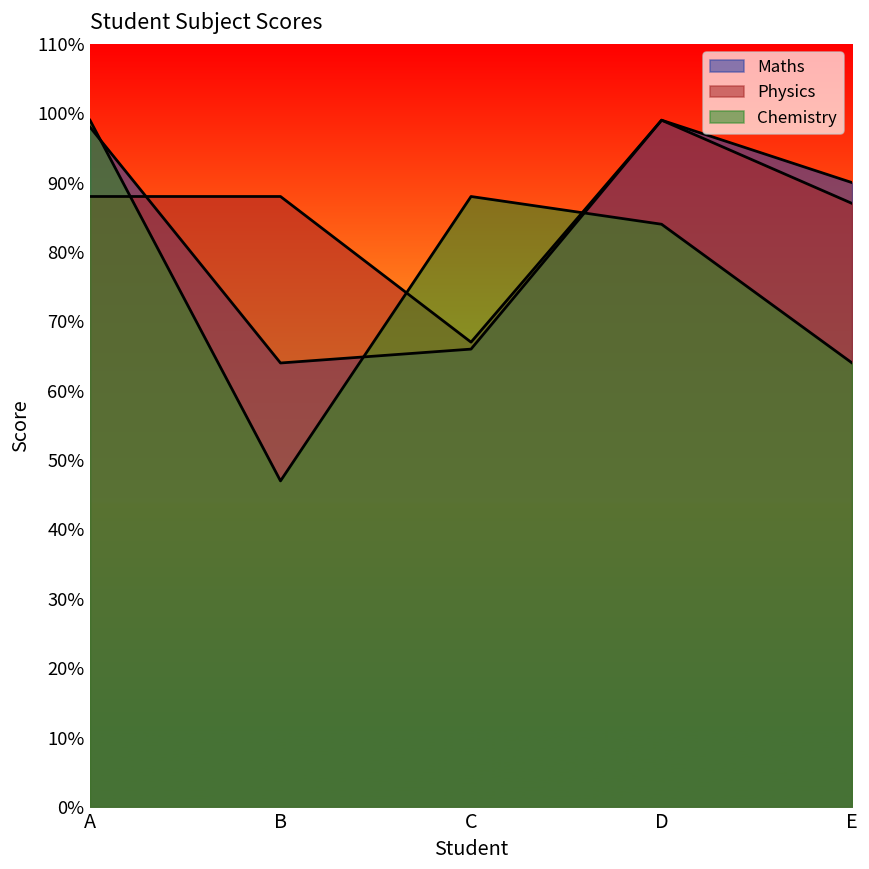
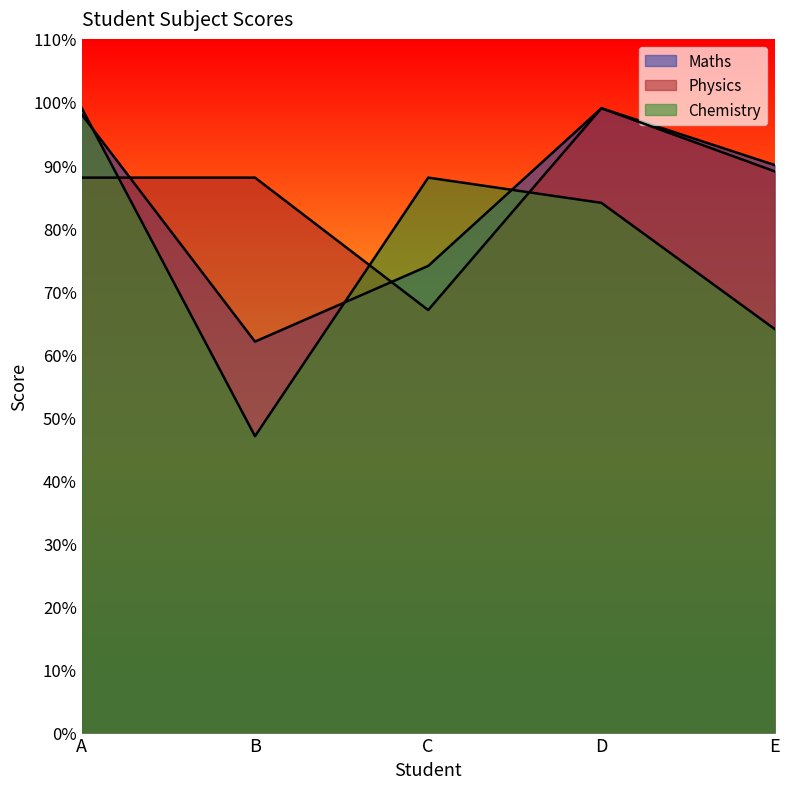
  {
    "Maths": {
      "A": "98%",
-     "B": "64%",
-     "C": "66%",
+     "B": "62%",
+     "C": "74%",
      "E": "90%"
    },
    "Physics": {
      "A": "88%",
      "B": "88%",
      "C": "67%",
-     "E": "87%"
+     "E": "89%"
    },
    "Chemistry": {
      "A": "99%",
      "B": "47%",
      "C": "88%",
      "D": "84%",
      "E": "64%"
    }
  }
